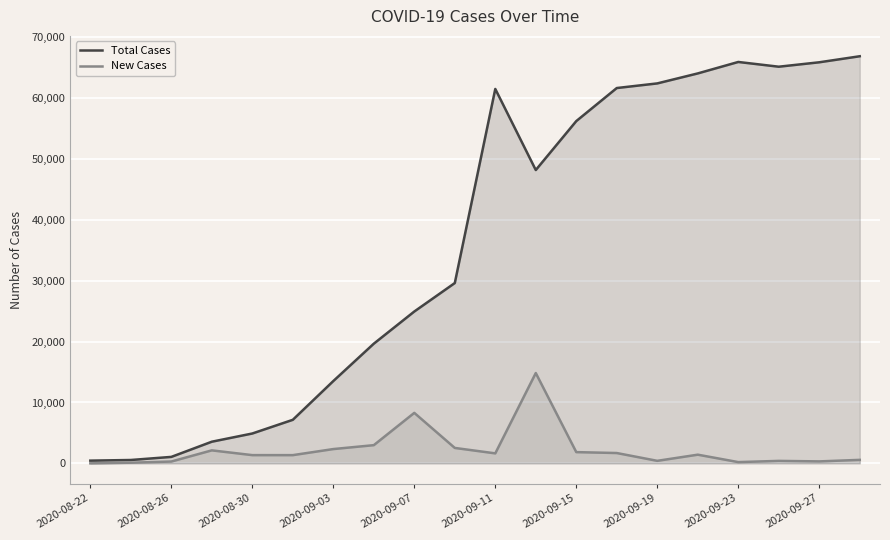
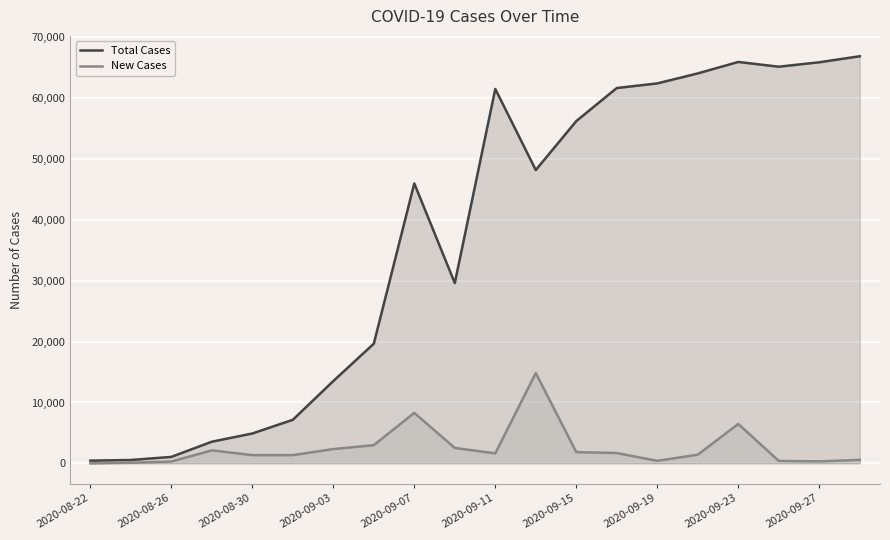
  {
    "Total Cases": {
      "2020-08-22": "0",
      "2020-08-26": "1,000",
      "2020-08-30": "5,000",
      "2020-09-03": "14,000",
-     "2020-09-07": "25,000",
+     "2020-09-07": "46,000",
      "2020-09-11": "62,000",
      "2020-09-15": "56,000",
      "2020-09-19": "62,000",
      "2020-09-23": "66,000",
      "2020-09-27": "66,000"
    },
    "New Cases": {
      "2020-08-22": "0",
      "2020-08-26": "0",
      "2020-08-30": "1,000",
      "2020-09-03": "2,000",
      "2020-09-07": "8,000",
      "2020-09-11": "2,000",
      "2020-09-15": "2,000",
      "2020-09-19": "0",
-     "2020-09-23": "0",
+     "2020-09-23": "6,000",
      "2020-09-27": "0"
    }
  }
